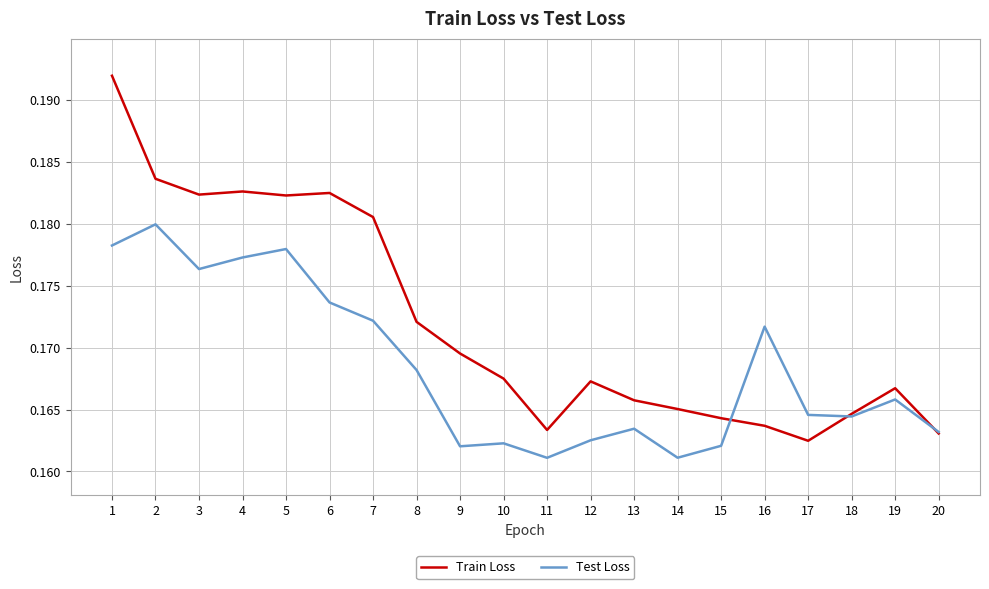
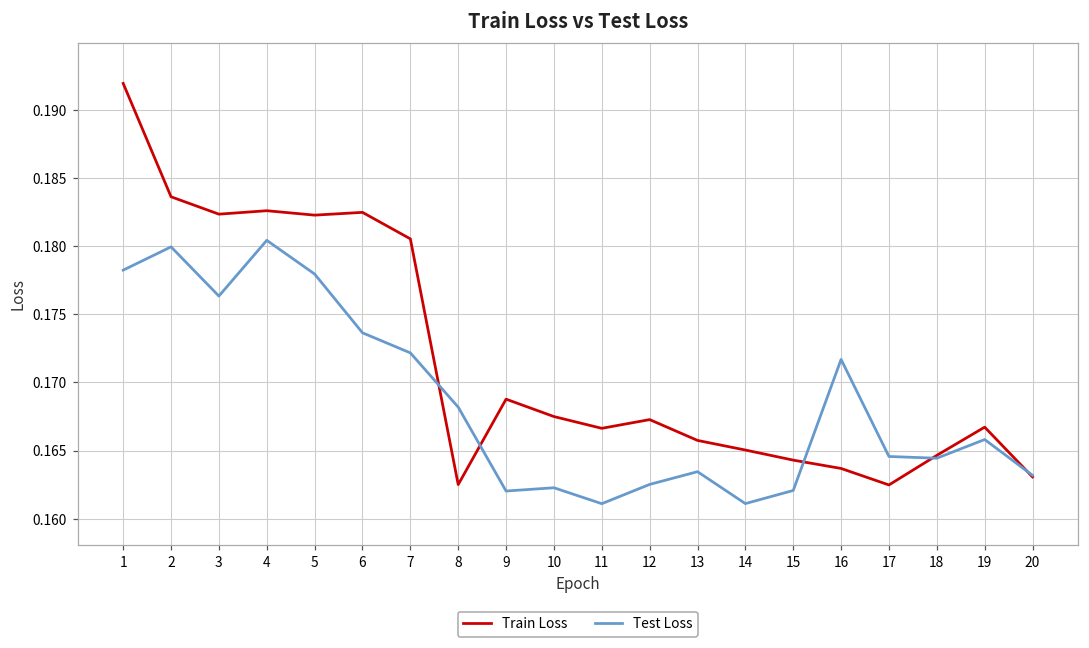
  {
    "Train Loss": {
      "1": 0.1919,
      "2": 0.1836,
      "3": 0.1823,
      "4": 0.1826,
      "5": 0.1823,
      "6": 0.1825,
      "7": 0.1805,
-     "8": 0.1721,
-     "9": 0.1695,
+     "8": 0.1625,
+     "9": 0.1688,
      "10": 0.1675,
-     "11": 0.1634,
+     "11": 0.1666,
      "12": 0.1673,
      "13": 0.1657,
      "14": 0.1650,
      "15": 0.1643,
      "16": 0.1637,
      "17": 0.1625,
      "18": 0.1647,
      "19": 0.1667
    },
    "Test Loss": {
      "1": 0.1782,
      "2": 0.1799,
      "3": 0.1763,
-     "4": 0.1773,
+     "4": 0.1804,
      "5": 0.1780,
      "6": 0.1736,
      "7": 0.1722,
      "8": 0.1682,
      "9": 0.1620,
      "10": 0.1623,
      "11": 0.1611,
      "12": 0.1625,
      "13": 0.1635,
      "14": 0.1611,
      "15": 0.1621,
      "16": 0.1717,
      "17": 0.1646,
      "18": 0.1644,
      "19": 0.1658
    }
  }
